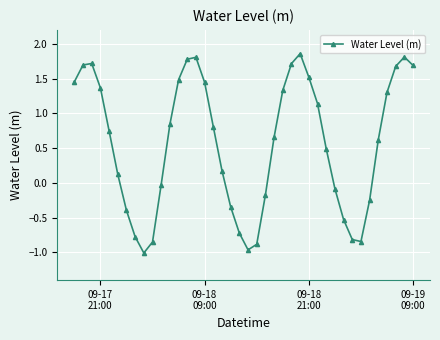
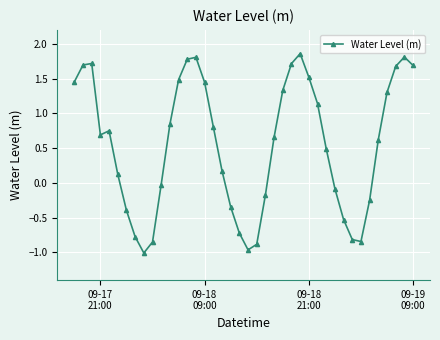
  {
-   "09-17 21:00": 1.4,
+   "09-17 21:00": 0.7,
    "09-18 09:00": 1.4,
    "09-18 21:00": 1.5,
    "09-19 09:00": 1.7
  }
